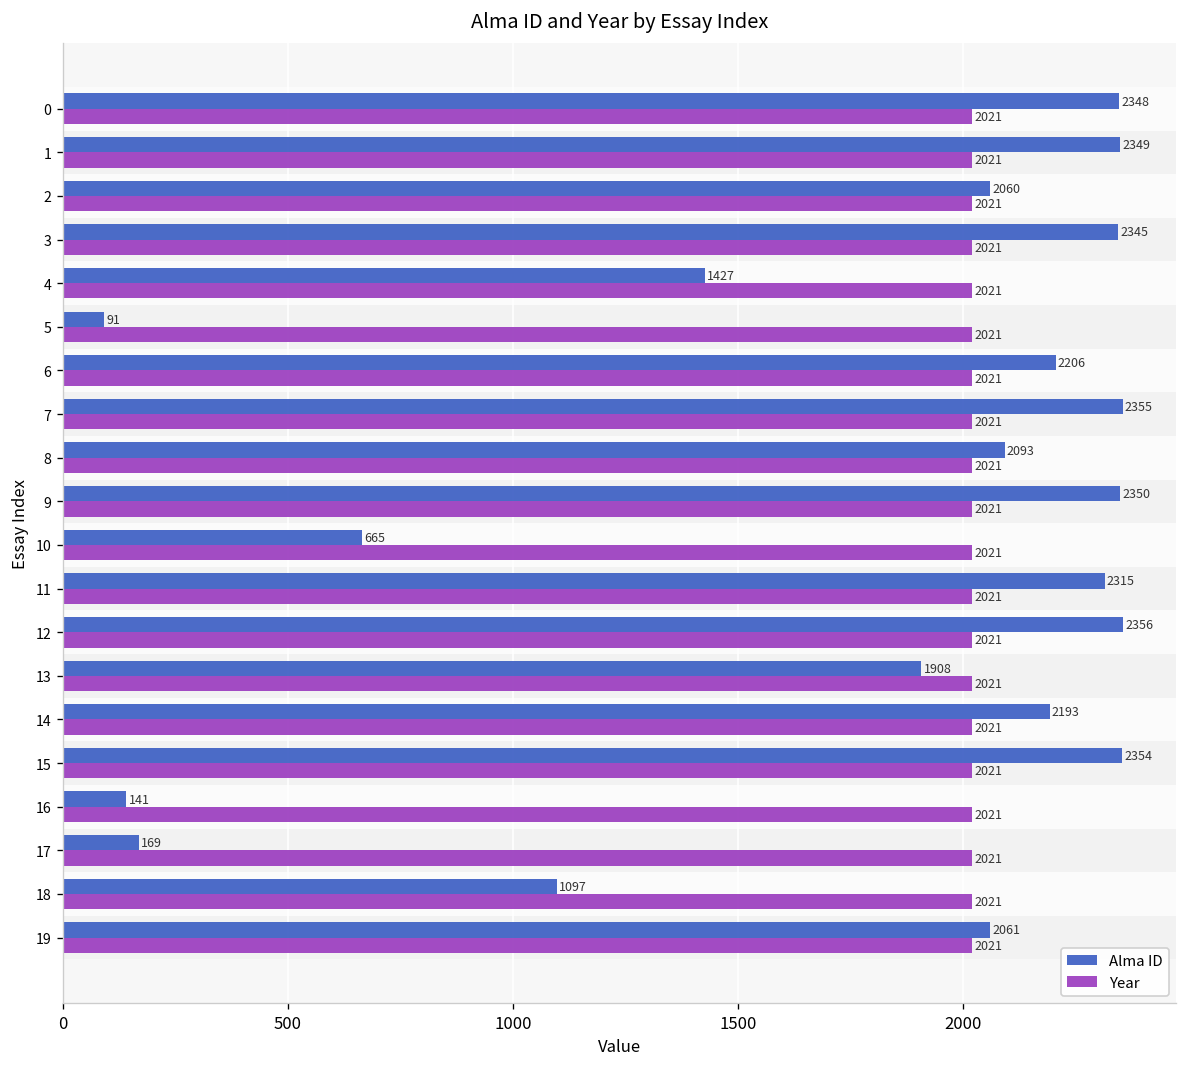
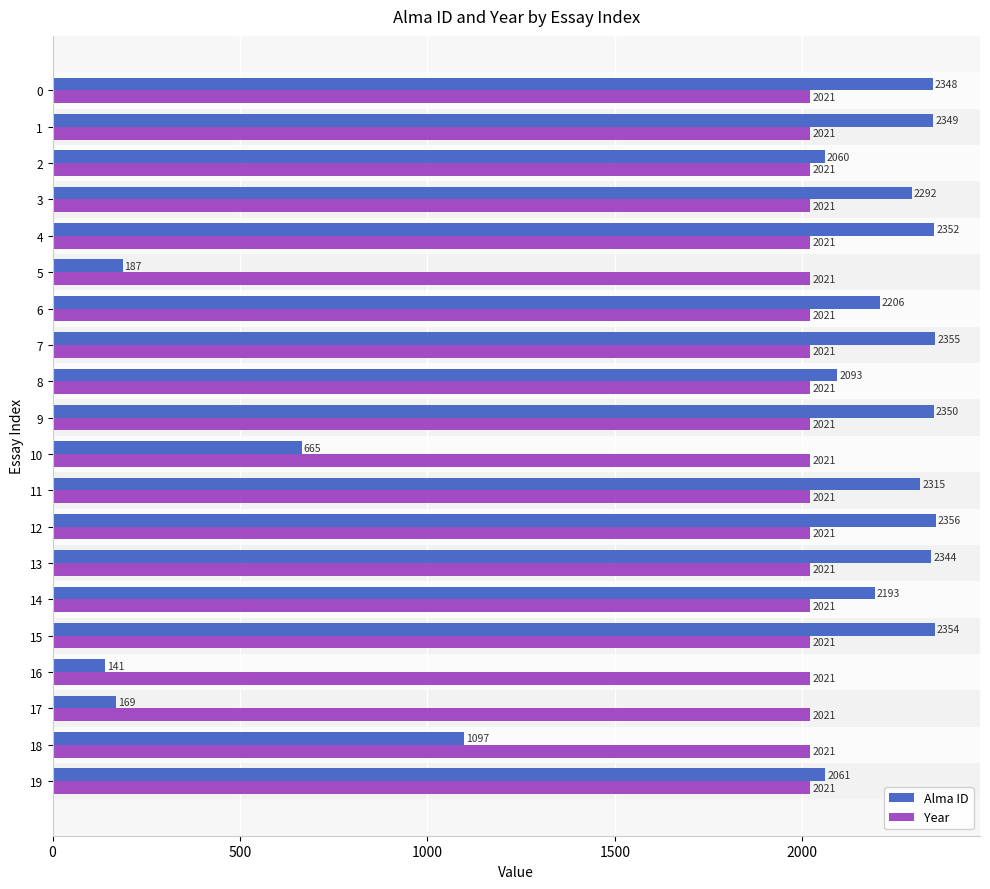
  {
    "Alma ID": {
      "0": 2348,
      "1": 2349,
      "2": 2060,
-     "3": 2345,
-     "4": 1427,
-     "5": 91,
+     "3": 2292,
+     "4": 2352,
+     "5": 187,
      "6": 2206,
      "7": 2355,
      "8": 2093,
      "9": 2350,
      "10": 665,
      "11": 2315,
      "12": 2356,
-     "13": 1908,
+     "13": 2344,
      "14": 2193,
      "15": 2354,
      "16": 141,
      "17": 169,
      "18": 1097,
      "19": 2061
    },
    "Year": {
      "0": 2021,
      "1": 2021,
      "2": 2021,
      "3": 2021,
      "4": 2021,
      "5": 2021,
      "6": 2021,
      "7": 2021,
      "8": 2021,
      "9": 2021,
      "10": 2021,
      "11": 2021,
      "12": 2021,
      "13": 2021,
      "14": 2021,
      "15": 2021,
      "16": 2021,
      "17": 2021,
      "18": 2021,
      "19": 2021
    }
  }
